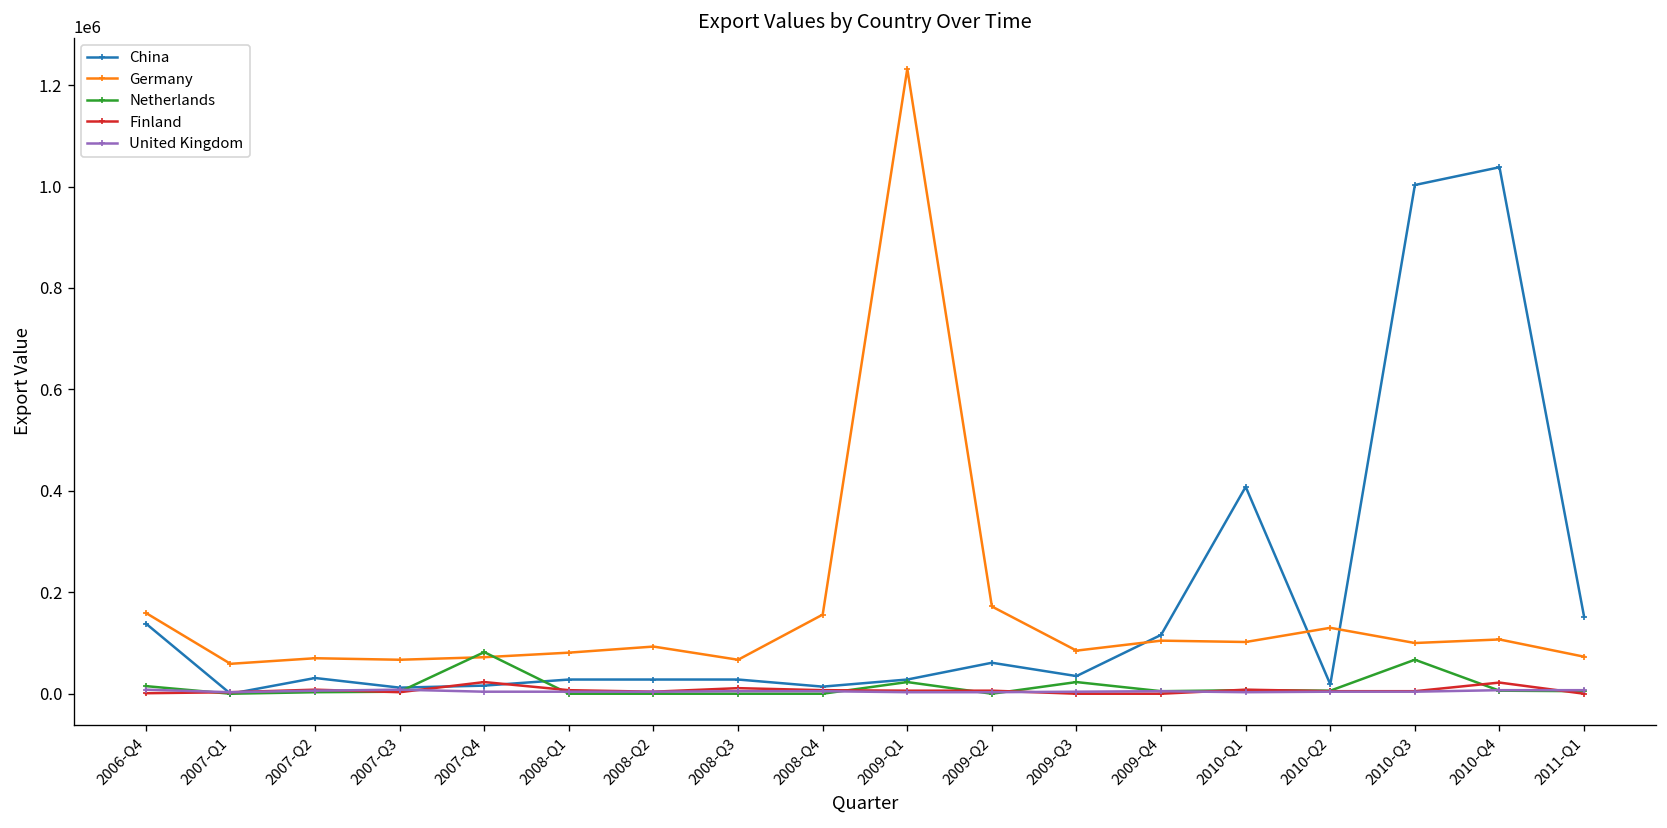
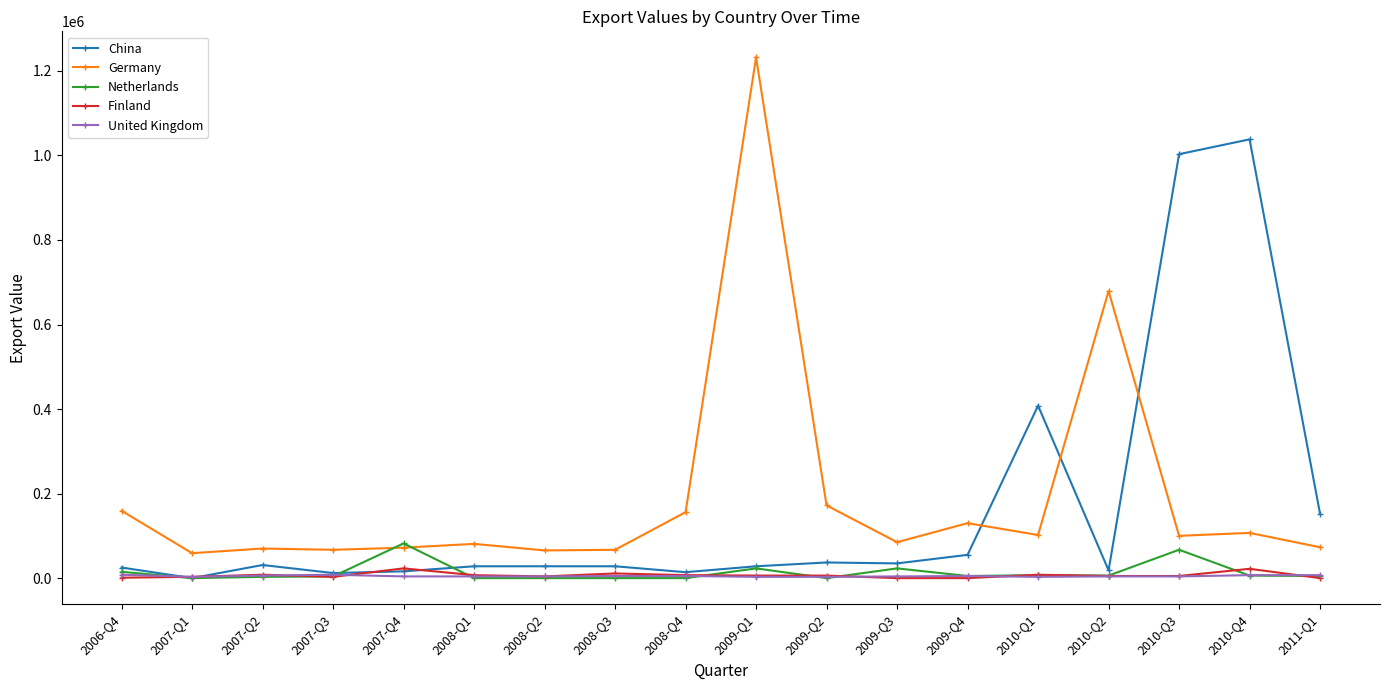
  {
    "China": {
-     "2006-Q4": 140000,
+     "2006-Q4": 30000,
      "2007-Q2": 30000,
      "2007-Q4": 20000,
      "2008-Q1": 30000,
      "2008-Q2": 30000,
      "2008-Q3": 30000,
      "2008-Q4": 10000,
-     "2009-Q2": 60000,
+     "2009-Q2": 40000,
      "2009-Q3": 30000,
-     "2009-Q4": 120000,
+     "2009-Q4": 60000,
      "2010-Q1": 410000,
      "2010-Q2": 20000,
      "2010-Q3": 1000000,
      "2010-Q4": 1040000,
      "2011-Q1": 150000
    },
    "Germany": {
      "2006-Q4": 160000,
      "2007-Q1": 60000,
      "2007-Q2": 70000,
      "2007-Q3": 70000,
      "2007-Q4": 70000,
      "2008-Q1": 80000,
-     "2008-Q2": 90000,
+     "2008-Q2": 70000,
      "2008-Q3": 70000,
      "2008-Q4": 160000,
      "2009-Q1": 1230000,
      "2009-Q2": 170000,
      "2009-Q3": 90000,
-     "2009-Q4": 100000,
+     "2009-Q4": 130000,
      "2010-Q1": 100000,
-     "2010-Q2": 130000,
+     "2010-Q2": 680000,
      "2010-Q3": 100000,
      "2010-Q4": 110000,
      "2011-Q1": 70000
    },
    "Netherlands": {
      "2006-Q4": 20000,
      "2007-Q4": 80000,
      "2009-Q3": 20000,
      "2010-Q3": 70000
    },
    "Finland": {
      "2006-Q4": 0,
      "2007-Q4": 20000,
      "2010-Q4": 20000
    },
    "United Kingdom": {
      "2006-Q4": 10000,
      "2007-Q4": 0
    }
  }
